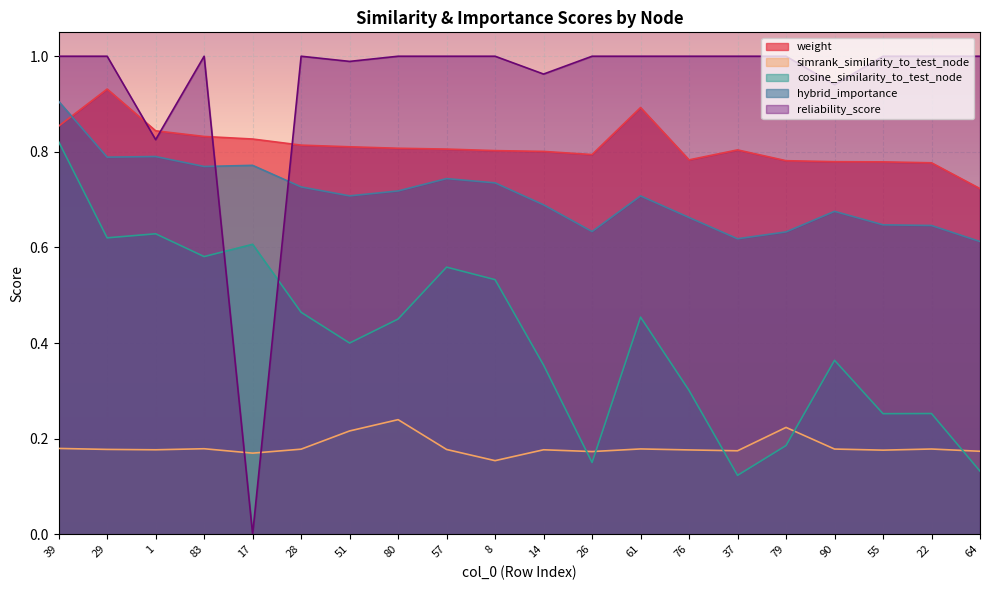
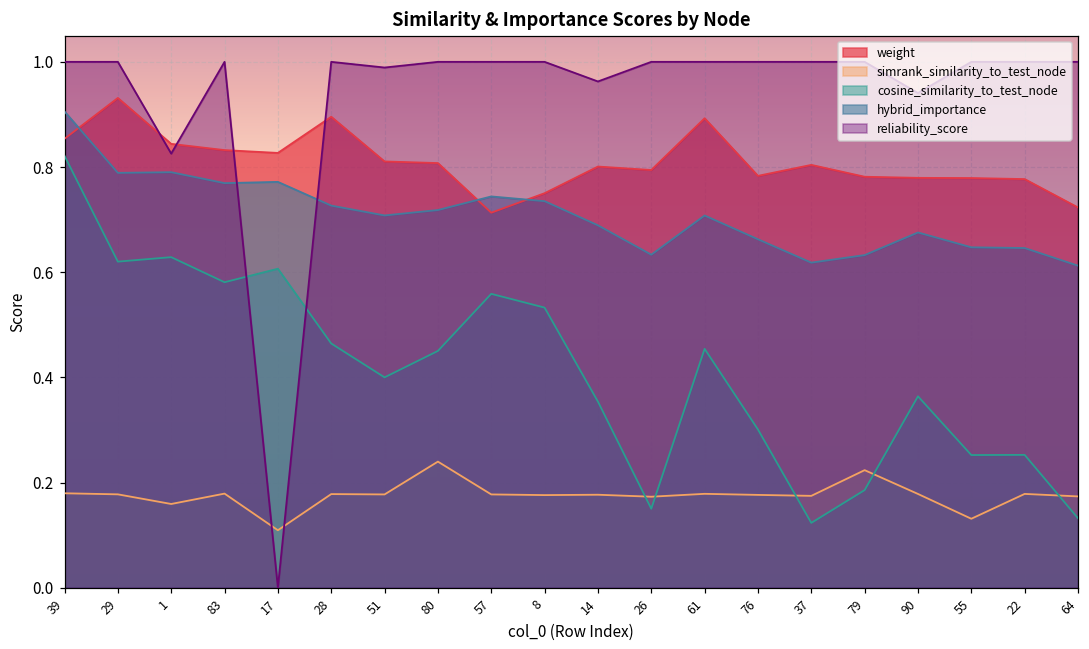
  {
    "weight": {
      "39": 0.85,
      "29": 0.93,
      "1": 0.84,
      "83": 0.83,
      "17": 0.83,
-     "28": 0.81,
+     "28": 0.90,
      "51": 0.81,
      "80": 0.81,
-     "57": 0.81,
-     "8": 0.80,
+     "57": 0.71,
+     "8": 0.75,
      "14": 0.80,
      "26": 0.79,
      "61": 0.89,
      "76": 0.78,
      "37": 0.80,
      "79": 0.78,
      "90": 0.78,
      "55": 0.78,
      "22": 0.78,
      "64": 0.72
    },
    "simrank_similarity_to_test_node": {
      "39": 0.18,
      "29": 0.18,
-     "1": 0.18,
+     "1": 0.16,
      "83": 0.18,
-     "17": 0.17,
+     "17": 0.11,
      "28": 0.18,
-     "51": 0.22,
+     "51": 0.18,
      "80": 0.24,
      "57": 0.18,
-     "8": 0.15,
+     "8": 0.18,
      "14": 0.18,
      "26": 0.17,
      "61": 0.18,
      "76": 0.18,
      "37": 0.17,
      "79": 0.22,
      "90": 0.18,
-     "55": 0.18,
+     "55": 0.13,
      "22": 0.18,
      "64": 0.17
    },
    "reliability_score": {
      "39": 1.00,
      "29": 1.00,
      "1": 0.83,
      "83": 1.00,
      "17": 0.00,
      "28": 1.00,
      "51": 0.99,
      "80": 1.00,
      "57": 1.00,
      "8": 1.00,
      "14": 0.96,
      "26": 1.00,
      "61": 1.00,
      "76": 1.00,
      "37": 1.00,
      "64": 1.00
    }
  }
